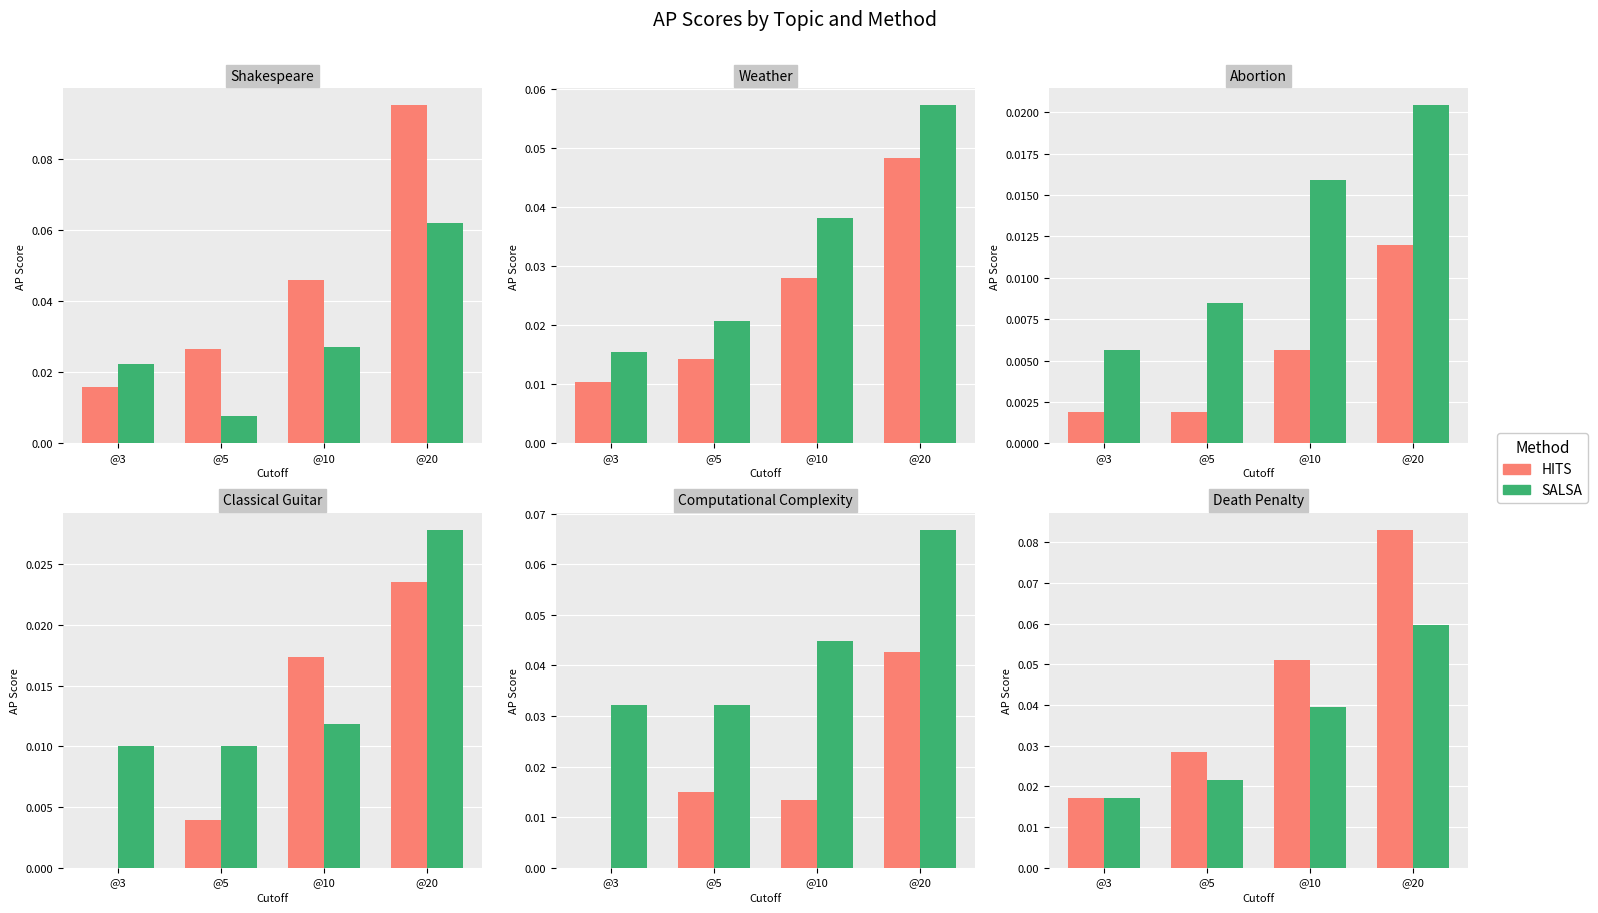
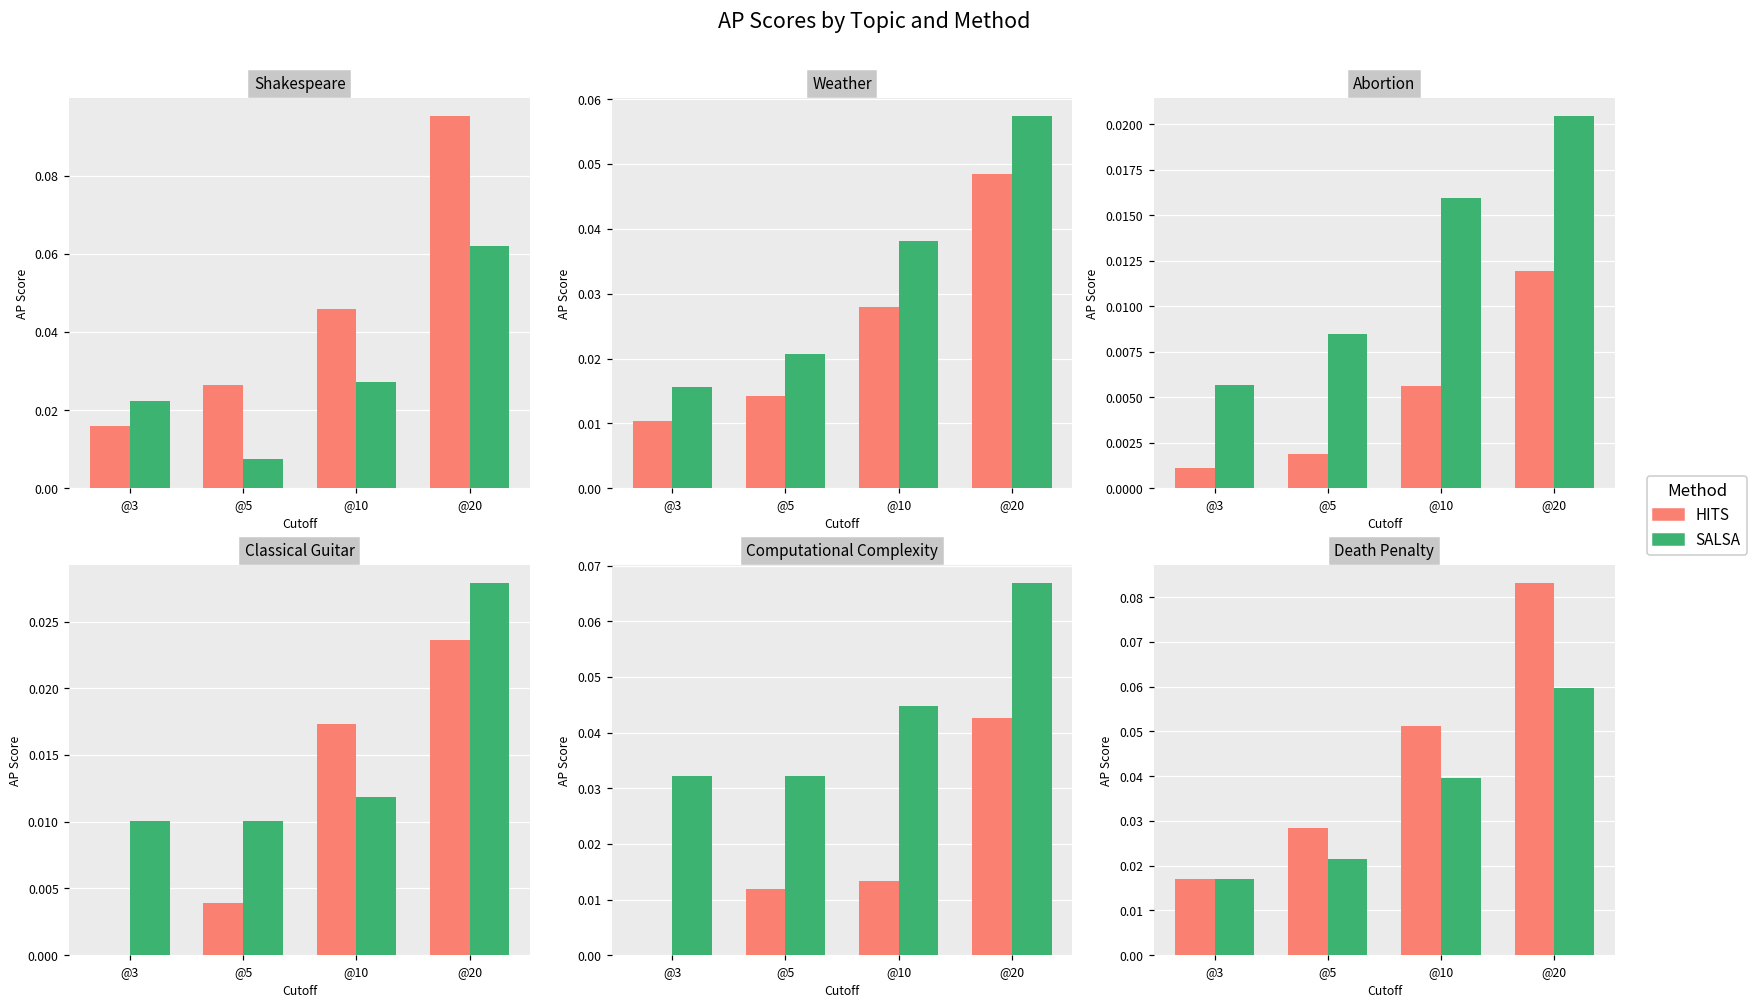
  {
    "Shakespeare": {
      "HITS": {
        "@3": 0.016,
        "@5": 0.026,
        "@10": 0.046,
        "@20": 0.095
      },
      "SALSA": {
        "@3": 0.022,
        "@5": 0.008,
        "@10": 0.027,
        "@20": 0.062
      }
    },
    "Weather": {
      "HITS": {
        "@3": 0.010,
        "@5": 0.014,
        "@10": 0.028,
        "@20": 0.048
      },
      "SALSA": {
        "@3": 0.016,
        "@5": 0.021,
        "@10": 0.038,
        "@20": 0.057
      }
    },
    "Abortion": {
      "HITS": {
-       "@3": 0.0019,
+       "@3": 0.0011,
        "@5": 0.0019,
        "@10": 0.0056,
        "@20": 0.0120
      },
      "SALSA": {
        "@3": 0.0056,
        "@5": 0.0085,
        "@10": 0.0159,
        "@20": 0.0204
      }
    },
    "Classical Guitar": {
      "HITS": {
        "@3": 0.0000,
        "@5": 0.0039,
        "@10": 0.0173,
        "@20": 0.0236
      },
      "SALSA": {
        "@3": 0.0100,
        "@5": 0.0100,
        "@10": 0.0118,
        "@20": 0.0279
      }
    },
    "Computational Complexity": {
      "HITS": {
        "@3": 0.000,
-       "@5": 0.015,
+       "@5": 0.012,
        "@10": 0.013,
        "@20": 0.043
      },
      "SALSA": {
        "@3": 0.032,
        "@5": 0.032,
        "@10": 0.045,
        "@20": 0.067
      }
    },
    "Death Penalty": {
      "HITS": {
        "@3": 0.017,
        "@5": 0.028,
        "@10": 0.051,
        "@20": 0.083
      },
      "SALSA": {
        "@3": 0.017,
        "@5": 0.022,
        "@10": 0.040,
        "@20": 0.060
      }
    }
  }
